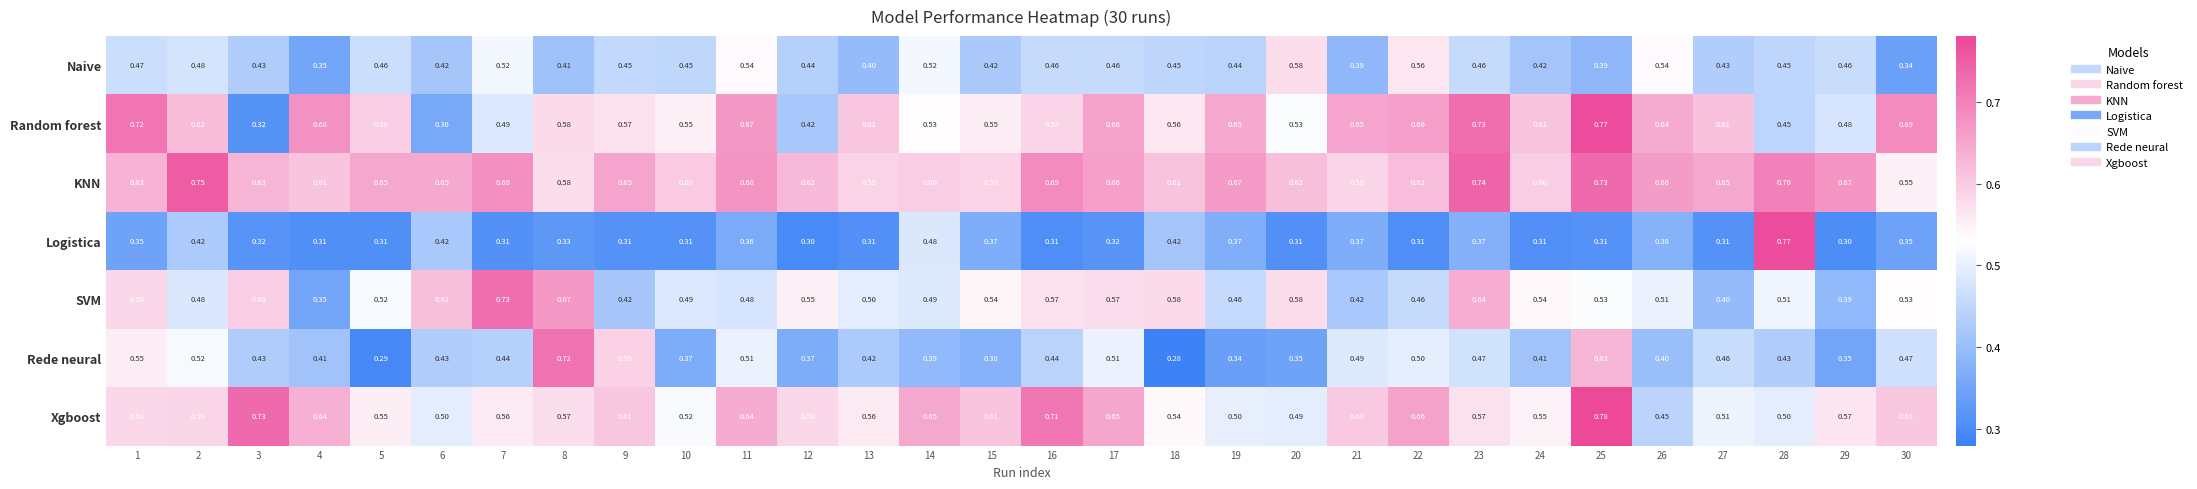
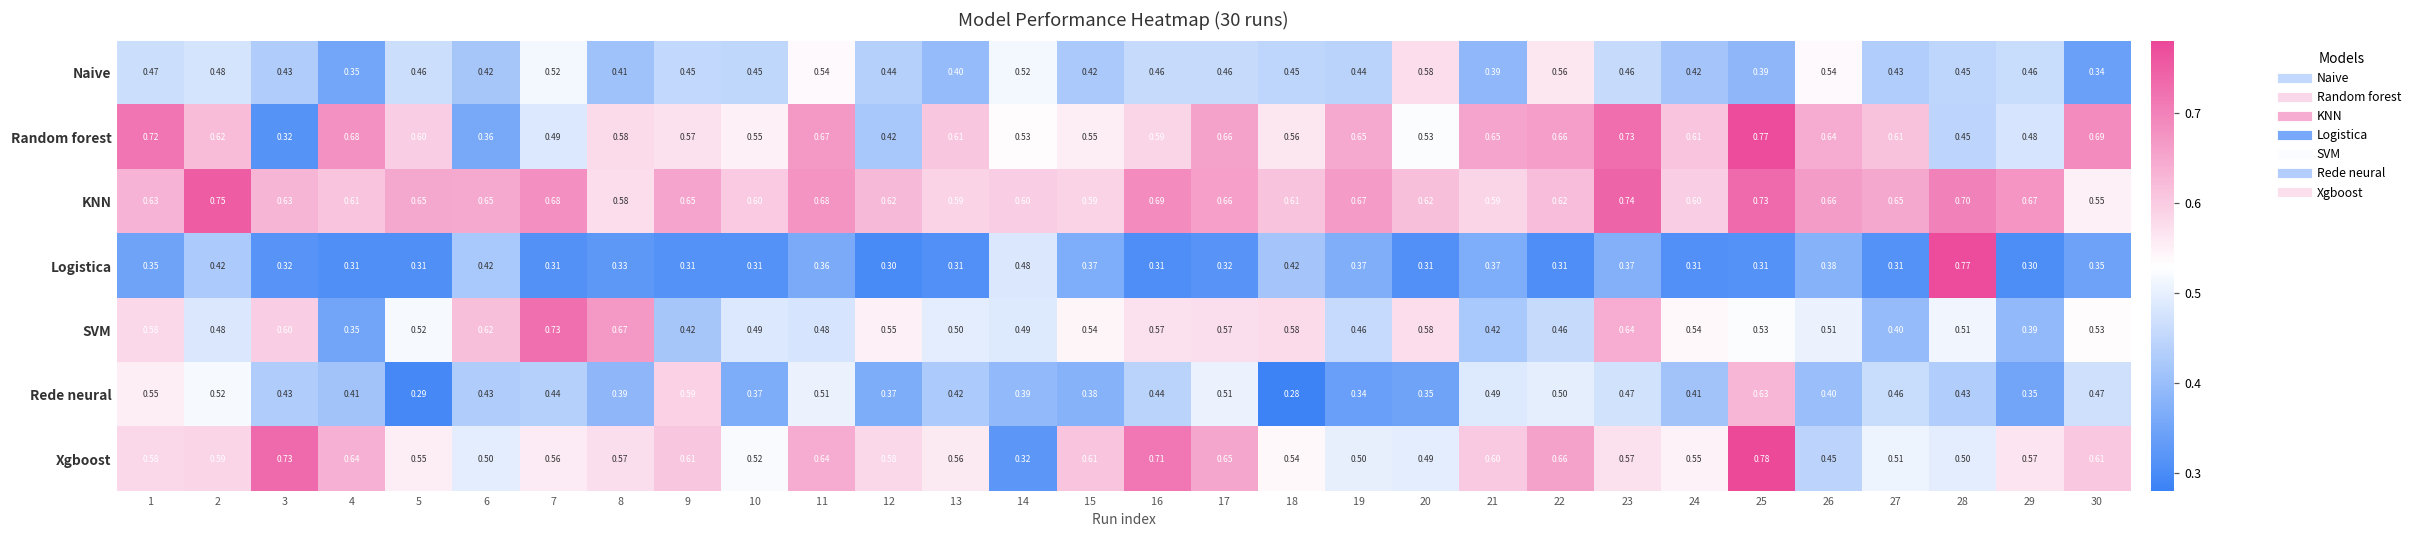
  {
    "Naive": {
      "1": 0.47,
      "2": 0.48,
      "3": 0.43,
      "4": 0.35,
      "5": 0.46,
      "6": 0.42,
      "7": 0.52,
      "8": 0.41,
      "9": 0.45,
      "10": 0.45,
      "11": 0.54,
      "12": 0.44,
      "13": 0.40,
      "14": 0.52,
      "15": 0.42,
      "16": 0.46,
      "17": 0.46,
      "18": 0.45,
      "19": 0.44,
      "20": 0.58,
      "21": 0.39,
      "22": 0.56,
      "23": 0.46,
      "24": 0.42,
      "25": 0.39,
      "26": 0.54,
      "27": 0.43,
      "28": 0.45,
      "29": 0.46,
      "30": 0.34
    },
    "Random forest": {
      "1": 0.72,
      "2": 0.62,
      "3": 0.32,
      "4": 0.68,
      "6": 0.36,
      "7": 0.49,
      "8": 0.58,
      "9": 0.57,
      "10": 0.55,
      "11": 0.67,
      "12": 0.42,
      "13": 0.61,
      "14": 0.53,
      "15": 0.55,
      "17": 0.66,
      "18": 0.56,
      "19": 0.65,
      "20": 0.53,
      "21": 0.65,
      "22": 0.66,
      "23": 0.73,
      "24": 0.61,
      "25": 0.77,
      "26": 0.64,
      "27": 0.61,
      "28": 0.45,
      "29": 0.48,
      "30": 0.69
    },
    "KNN": {
      "1": 0.63,
      "2": 0.75,
      "3": 0.63,
      "4": 0.61,
      "5": 0.65,
      "6": 0.65,
      "7": 0.68,
      "8": 0.58,
      "9": 0.65,
      "10": 0.60,
      "11": 0.68,
      "12": 0.62,
      "16": 0.69,
      "17": 0.66,
      "18": 0.61,
      "19": 0.67,
      "20": 0.62,
      "22": 0.62,
      "23": 0.74,
      "25": 0.73,
      "26": 0.66,
      "27": 0.65,
      "28": 0.70,
      "29": 0.67,
      "30": 0.55
    },
    "Logistica": {
      "1": 0.35,
      "2": 0.42,
      "3": 0.32,
      "4": 0.31,
      "5": 0.31,
      "6": 0.42,
      "7": 0.31,
      "8": 0.33,
      "9": 0.31,
      "10": 0.31,
      "11": 0.36,
      "12": 0.30,
      "13": 0.31,
      "14": 0.48,
      "15": 0.37,
      "16": 0.31,
      "17": 0.32,
      "18": 0.42,
      "19": 0.37,
      "20": 0.31,
      "21": 0.37,
      "22": 0.31,
      "23": 0.37,
      "24": 0.31,
      "25": 0.31,
      "26": 0.38,
      "27": 0.31,
      "28": 0.77,
      "29": 0.30,
      "30": 0.35
    },
    "SVM": {
      "2": 0.48,
      "4": 0.35,
      "5": 0.52,
      "6": 0.62,
      "7": 0.73,
      "8": 0.67,
      "9": 0.42,
      "10": 0.49,
      "11": 0.48,
      "12": 0.55,
      "13": 0.50,
      "14": 0.49,
      "15": 0.54,
      "16": 0.57,
      "17": 0.57,
      "18": 0.58,
      "19": 0.46,
      "20": 0.58,
      "21": 0.42,
      "22": 0.46,
      "23": 0.64,
      "24": 0.54,
      "25": 0.53,
      "26": 0.51,
      "27": 0.40,
      "28": 0.51,
      "29": 0.39,
      "30": 0.53
    },
    "Rede neural": {
      "1": 0.55,
      "2": 0.52,
      "3": 0.43,
      "4": 0.41,
      "5": 0.29,
      "6": 0.43,
      "7": 0.44,
-     "8": 0.72,
+     "8": 0.39,
      "10": 0.37,
      "11": 0.51,
      "12": 0.37,
      "13": 0.42,
      "14": 0.39,
      "15": 0.38,
      "16": 0.44,
      "17": 0.51,
      "18": 0.28,
      "19": 0.34,
      "20": 0.35,
      "21": 0.49,
      "22": 0.50,
      "23": 0.47,
      "24": 0.41,
      "25": 0.63,
      "26": 0.40,
      "27": 0.46,
      "28": 0.43,
      "29": 0.35,
      "30": 0.47
    },
    "Xgboost": {
      "3": 0.73,
      "4": 0.64,
      "5": 0.55,
      "6": 0.50,
      "7": 0.56,
      "8": 0.57,
      "9": 0.61,
      "10": 0.52,
      "11": 0.64,
      "13": 0.56,
-     "14": 0.65,
+     "14": 0.32,
      "15": 0.61,
      "16": 0.71,
      "17": 0.65,
      "18": 0.54,
      "19": 0.50,
      "20": 0.49,
      "21": 0.60,
      "22": 0.66,
      "23": 0.57,
      "24": 0.55,
      "25": 0.78,
      "26": 0.45,
      "27": 0.51,
      "28": 0.50,
      "29": 0.57,
      "30": 0.61
    }
  }
